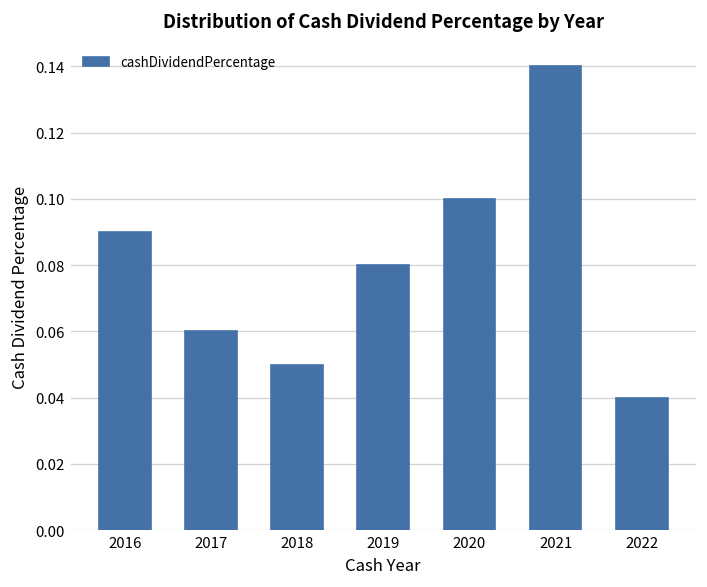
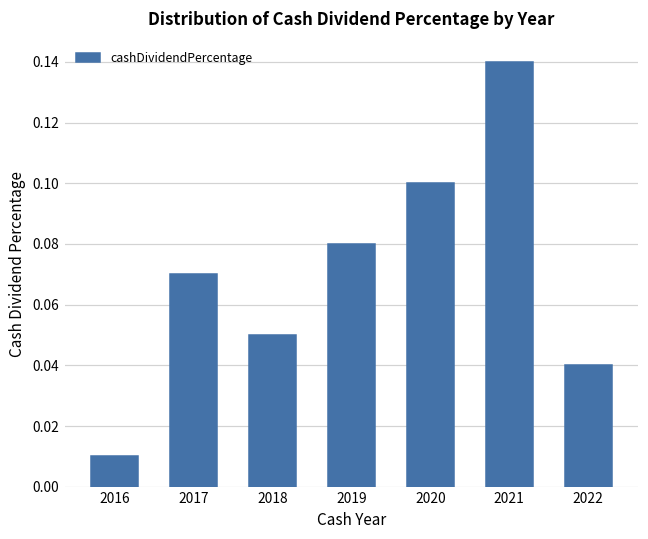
  {
-   "2016": 0.09,
-   "2017": 0.06,
+   "2016": 0.01,
+   "2017": 0.07,
    "2018": 0.05,
    "2019": 0.08,
    "2020": 0.10,
    "2021": 0.14,
    "2022": 0.04
  }
